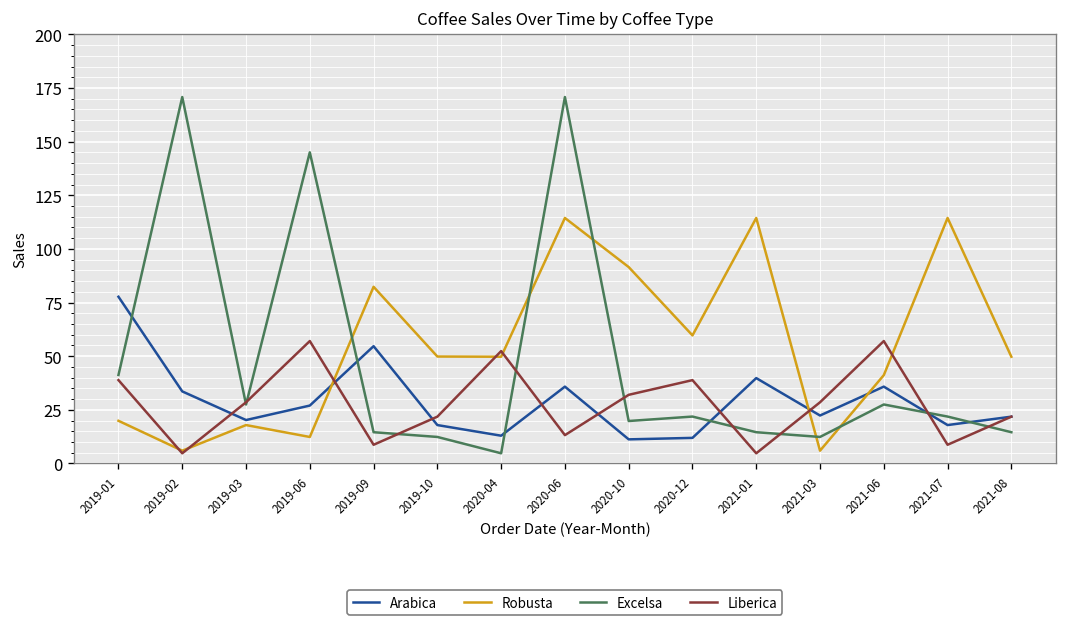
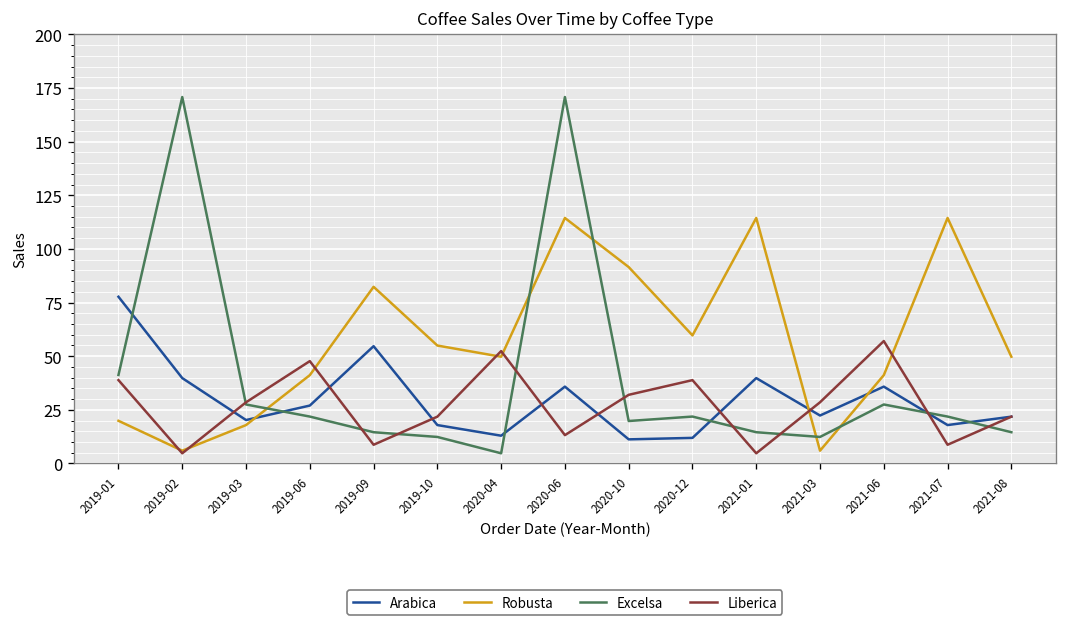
  {
    "Arabica": {
      "2019-01": 78,
-     "2019-02": 34,
+     "2019-02": 40,
      "2019-03": 20,
      "2019-06": 27,
      "2019-09": 55,
      "2019-10": 18,
      "2020-04": 13,
      "2020-06": 36,
      "2020-10": 11,
      "2020-12": 12,
      "2021-01": 40,
      "2021-03": 22,
      "2021-06": 36,
      "2021-07": 18
    },
    "Robusta": {
      "2019-01": 20,
      "2019-03": 18,
-     "2019-06": 12,
+     "2019-06": 41,
      "2019-09": 82,
-     "2019-10": 50,
+     "2019-10": 55,
      "2020-04": 50,
      "2020-06": 114,
      "2020-10": 92,
      "2020-12": 60,
      "2021-01": 114,
      "2021-03": 6,
      "2021-06": 41,
      "2021-07": 114,
      "2021-08": 50
    },
    "Excelsa": {
      "2019-01": 41,
      "2019-02": 171,
-     "2019-06": 145,
+     "2019-06": 22,
      "2019-09": 15,
      "2019-10": 12,
      "2020-04": 5,
      "2020-06": 171,
      "2020-10": 20,
      "2020-12": 22,
      "2021-01": 15,
      "2021-03": 12,
      "2021-06": 28,
      "2021-07": 22,
      "2021-08": 15
    },
    "Liberica": {
      "2019-01": 39,
-     "2019-06": 57,
+     "2019-06": 48,
      "2019-09": 9,
      "2019-10": 22,
      "2020-04": 52,
      "2020-06": 13,
      "2020-10": 32,
      "2020-12": 39,
      "2021-01": 5,
      "2021-03": 29,
      "2021-06": 57,
      "2021-07": 9
    }
  }
